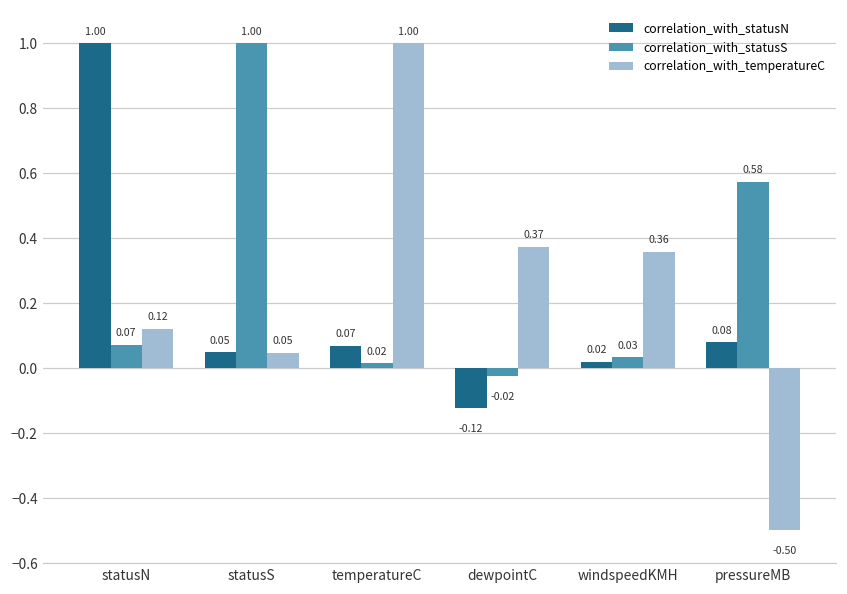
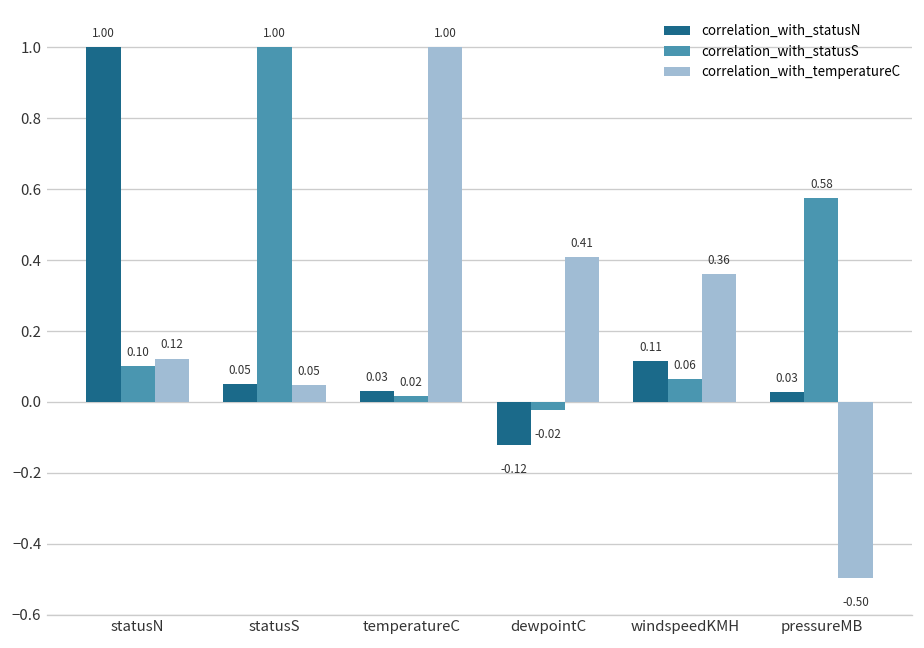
  {
    "correlation_with_statusN": {
      "statusN": 1.00,
      "statusS": 0.05,
-     "temperatureC": 0.07,
+     "temperatureC": 0.03,
      "dewpointC": -0.12,
-     "windspeedKMH": 0.02,
-     "pressureMB": 0.08
+     "windspeedKMH": 0.11,
+     "pressureMB": 0.03
    },
    "correlation_with_statusS": {
-     "statusN": 0.07,
+     "statusN": 0.10,
      "statusS": 1.00,
      "temperatureC": 0.02,
      "dewpointC": -0.02,
-     "windspeedKMH": 0.03,
+     "windspeedKMH": 0.06,
      "pressureMB": 0.58
    },
    "correlation_with_temperatureC": {
      "statusN": 0.12,
      "statusS": 0.05,
      "temperatureC": 1.00,
-     "dewpointC": 0.37,
+     "dewpointC": 0.41,
      "windspeedKMH": 0.36,
      "pressureMB": -0.50
    }
  }
